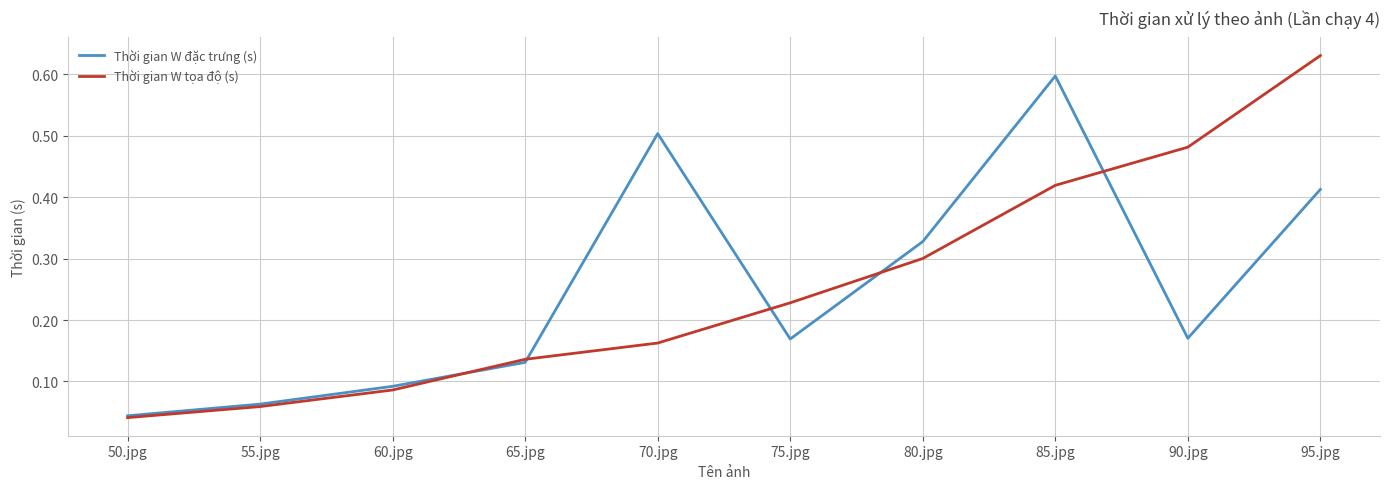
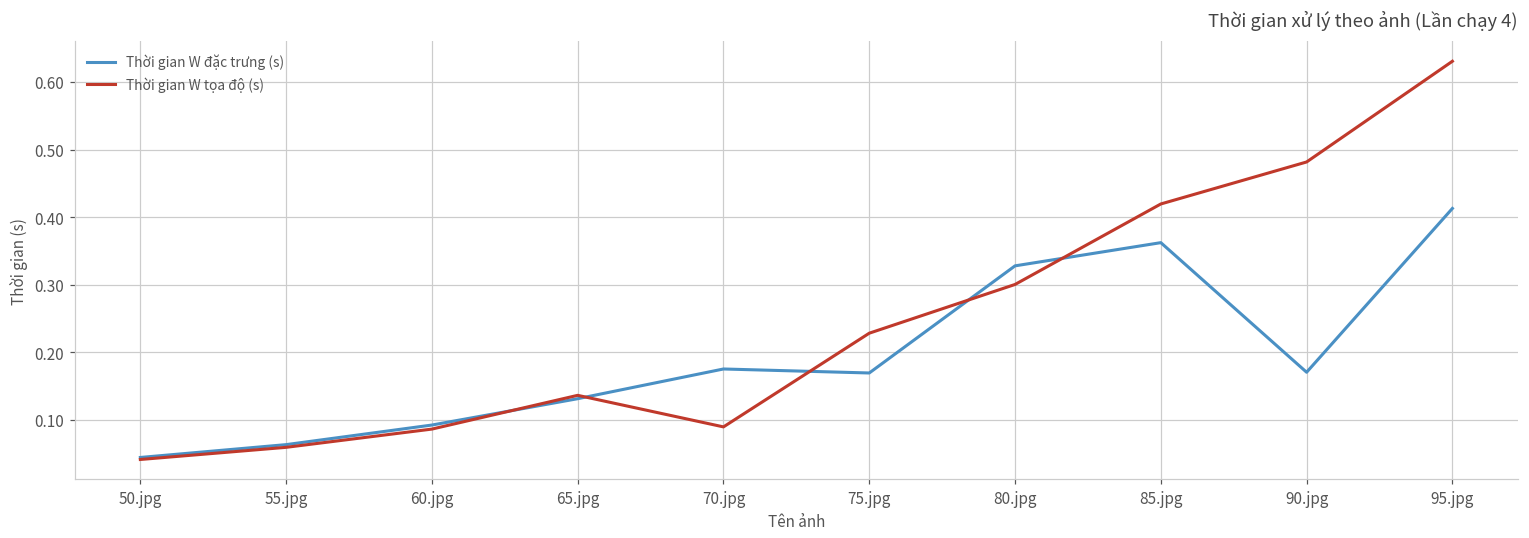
  {
    "Thời gian W đặc trưng (s)": {
      "60.jpg": 0.09,
      "65.jpg": 0.13,
-     "70.jpg": 0.50,
+     "70.jpg": 0.18,
      "75.jpg": 0.17,
      "80.jpg": 0.33,
-     "85.jpg": 0.60,
+     "85.jpg": 0.36,
      "90.jpg": 0.17,
      "95.jpg": 0.41
    },
    "Thời gian W tọa độ (s)": {
      "60.jpg": 0.09,
      "65.jpg": 0.14,
-     "70.jpg": 0.16,
+     "70.jpg": 0.09,
      "75.jpg": 0.23,
      "80.jpg": 0.30,
      "85.jpg": 0.42,
      "90.jpg": 0.48,
      "95.jpg": 0.63
    }
  }
